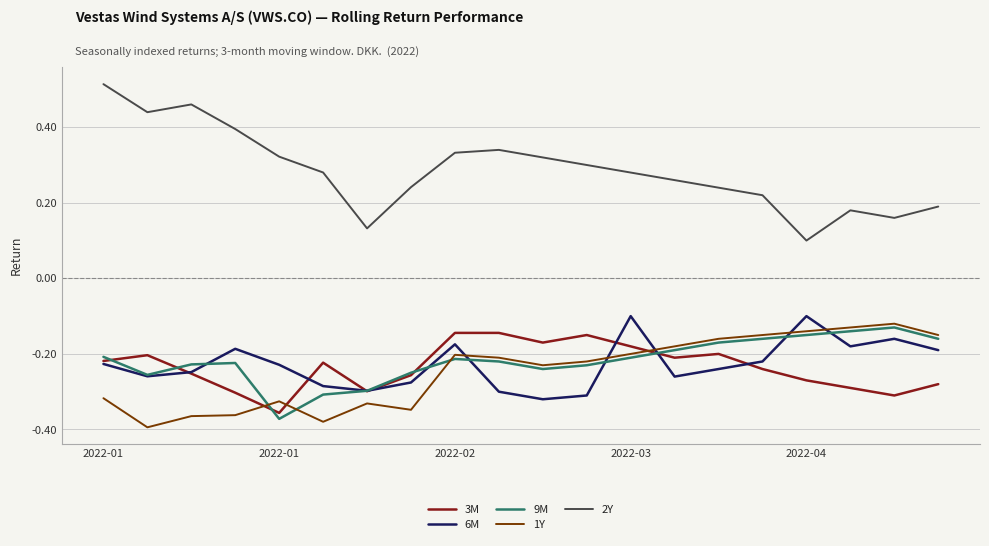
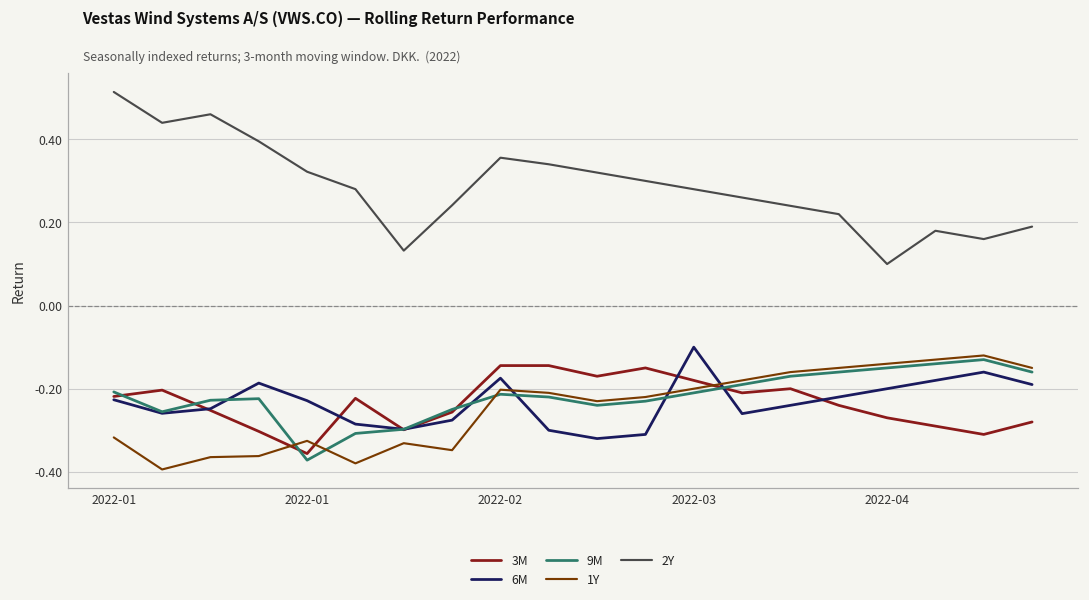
  {
    "6M": {
      "2022-02": -0.17,
      "2022-03": -0.1,
-     "2022-04": -0.1
+     "2022-04": -0.2
    },
    "9M": {
      "2022-02": -0.21,
      "2022-03": -0.21,
      "2022-04": -0.15
    },
    "2Y": {
-     "2022-02": 0.33,
+     "2022-02": 0.36,
      "2022-03": 0.28,
      "2022-04": 0.10
    }
  }
